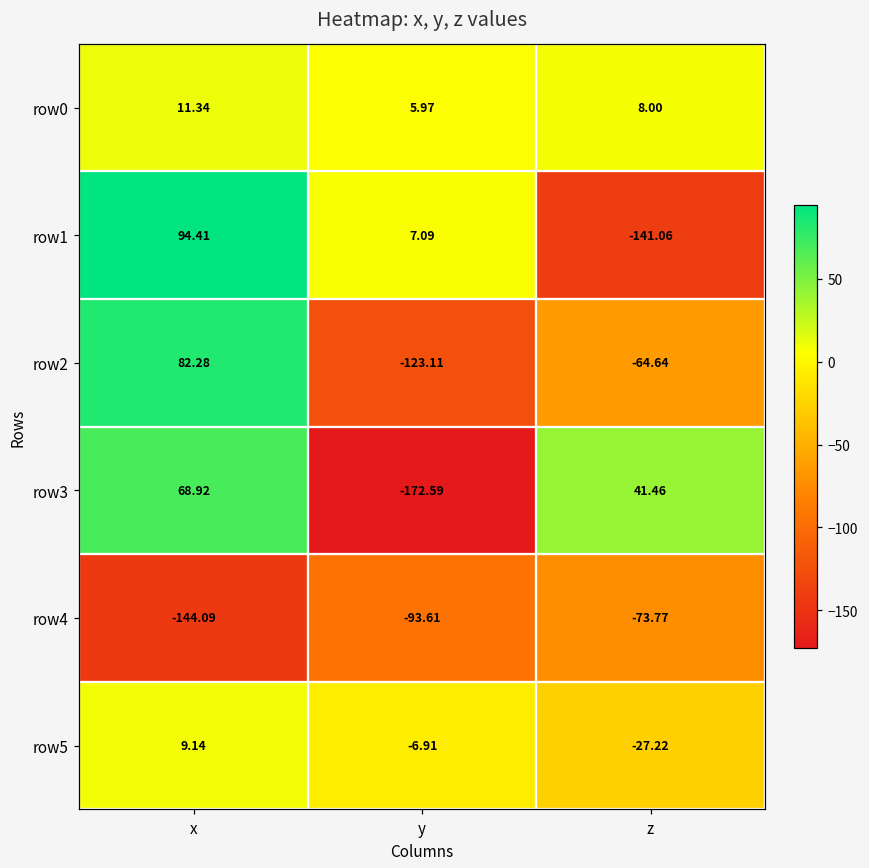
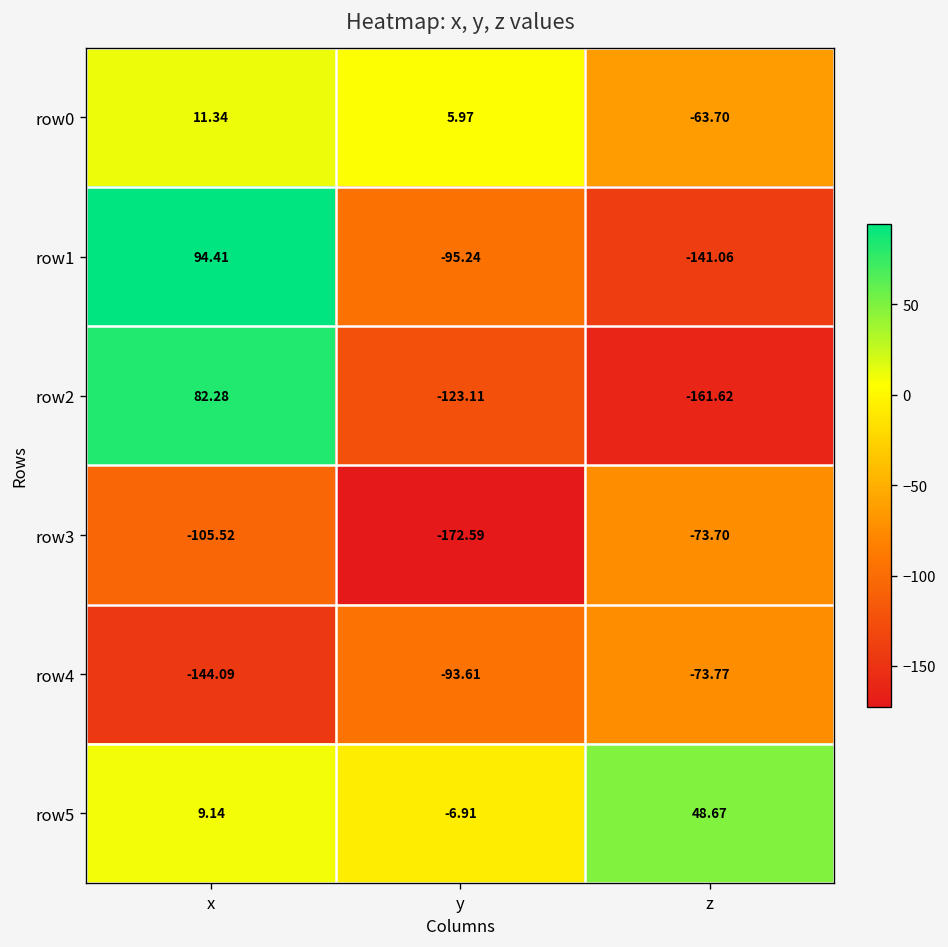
  {
    "row0": {
      "x": 11.34,
      "y": 5.97,
-     "z": 8.00
+     "z": -63.70
    },
    "row1": {
      "x": 94.41,
-     "y": 7.09,
+     "y": -95.24,
      "z": -141.06
    },
    "row2": {
      "x": 82.28,
      "y": -123.11,
-     "z": -64.64
+     "z": -161.62
    },
    "row3": {
-     "x": 68.92,
+     "x": -105.52,
      "y": -172.59,
-     "z": 41.46
+     "z": -73.70
    },
    "row4": {
      "x": -144.09,
      "y": -93.61,
      "z": -73.77
    },
    "row5": {
      "x": 9.14,
      "y": -6.91,
-     "z": -27.22
+     "z": 48.67
    }
  }
